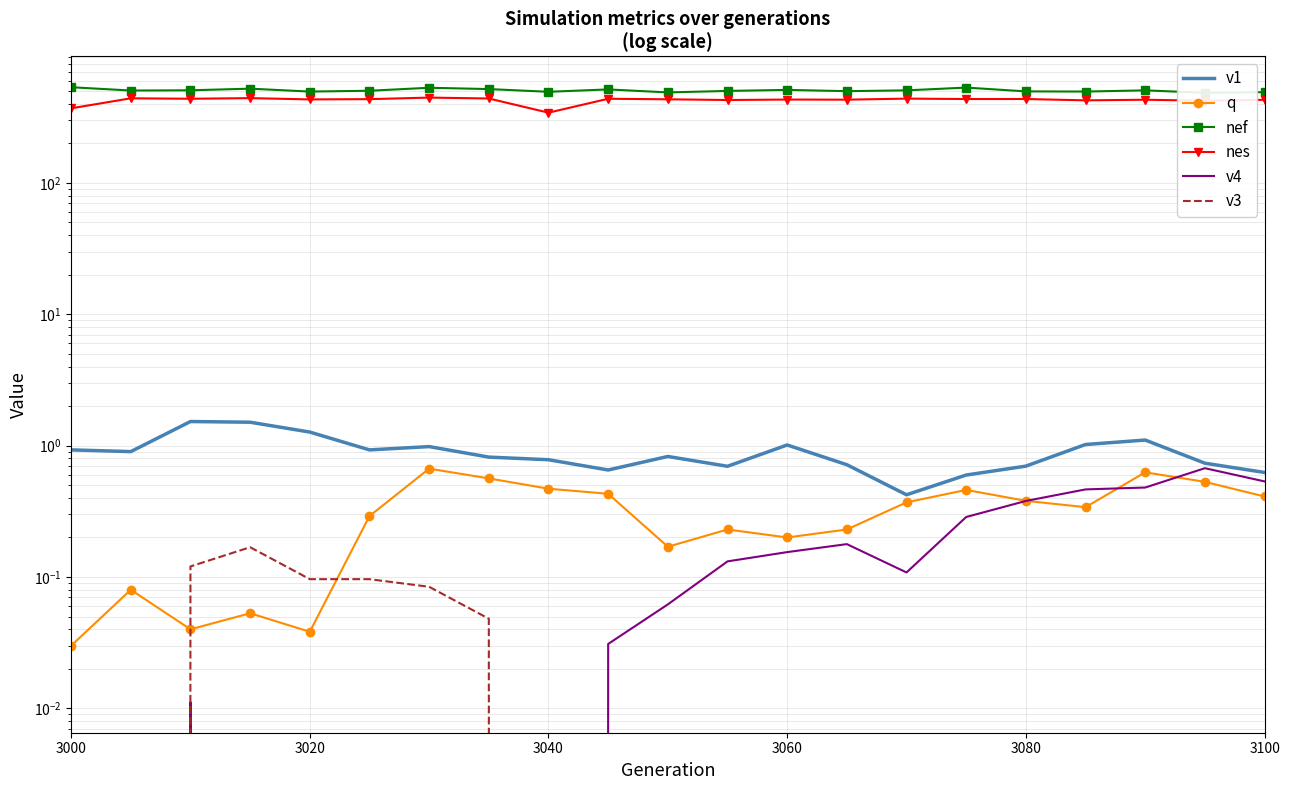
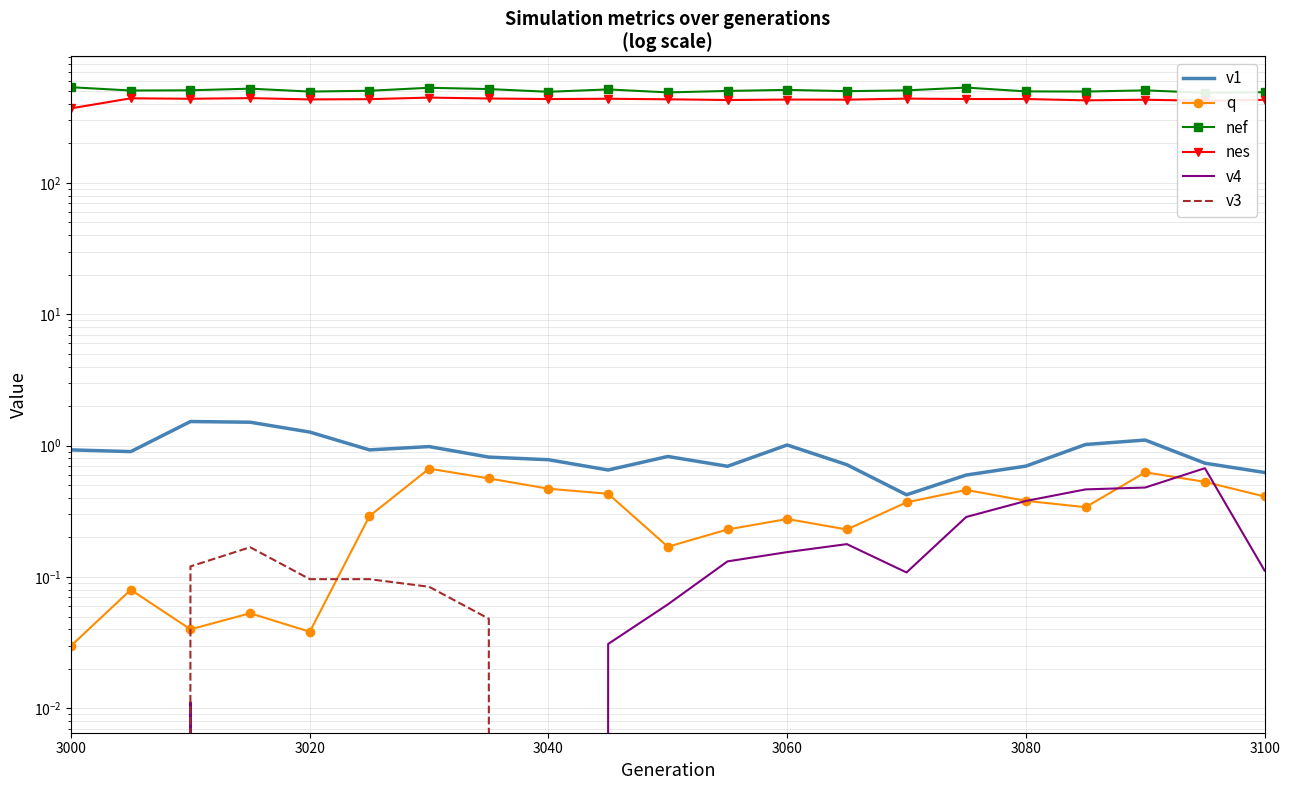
  {
    "v1": {
      "3000": 0.9,
      "3020": 1.3,
      "3040": 0.8,
      "3060": 1.0,
      "3080": 0.7,
      "3100": 0.6
    },
    "q": {
      "3000": 0.03,
      "3020": 0.04,
      "3040": 0.47,
-     "3060": 0.20,
+     "3060": 0.28,
      "3100": 0.41
    },
    "nef": {
      "3000": 530,
      "3020": 490,
      "3040": 490,
      "3060": 510,
      "3080": 500,
      "3100": 490
    },
    "nes": {
      "3000": 370,
      "3020": 430,
-     "3040": 340,
+     "3040": 430,
      "3060": 430,
      "3080": 430,
      "3100": 430
    },
    "v4": {
      "3060": 0.15,
-     "3100": 0.53
+     "3100": 0.11
    },
    "v3": {
      "3020": 0.10
    }
  }
